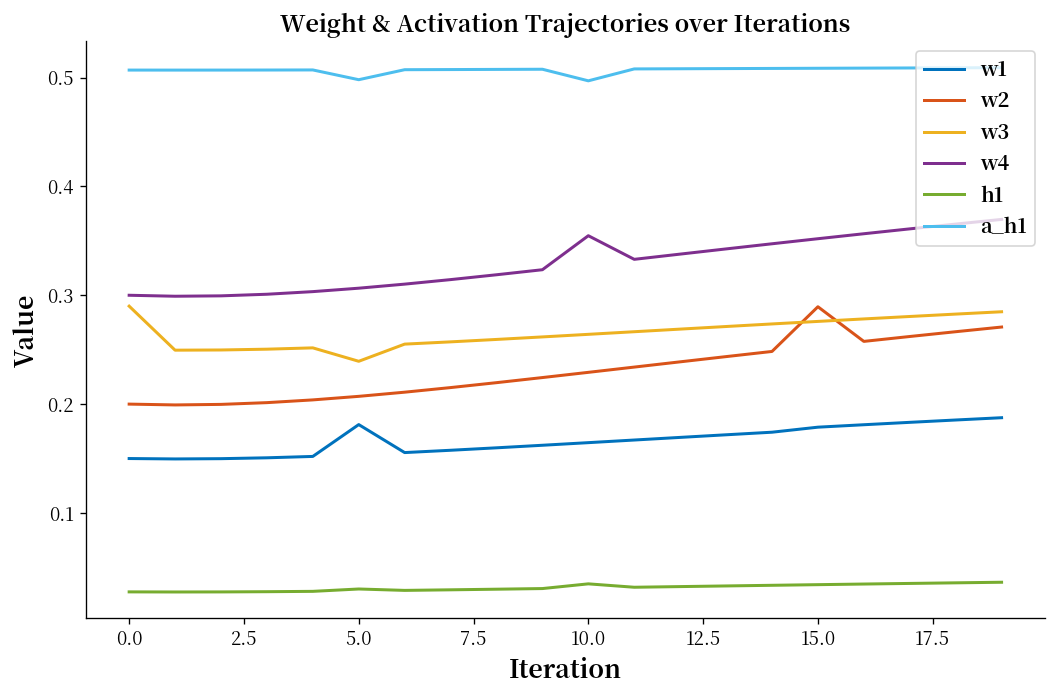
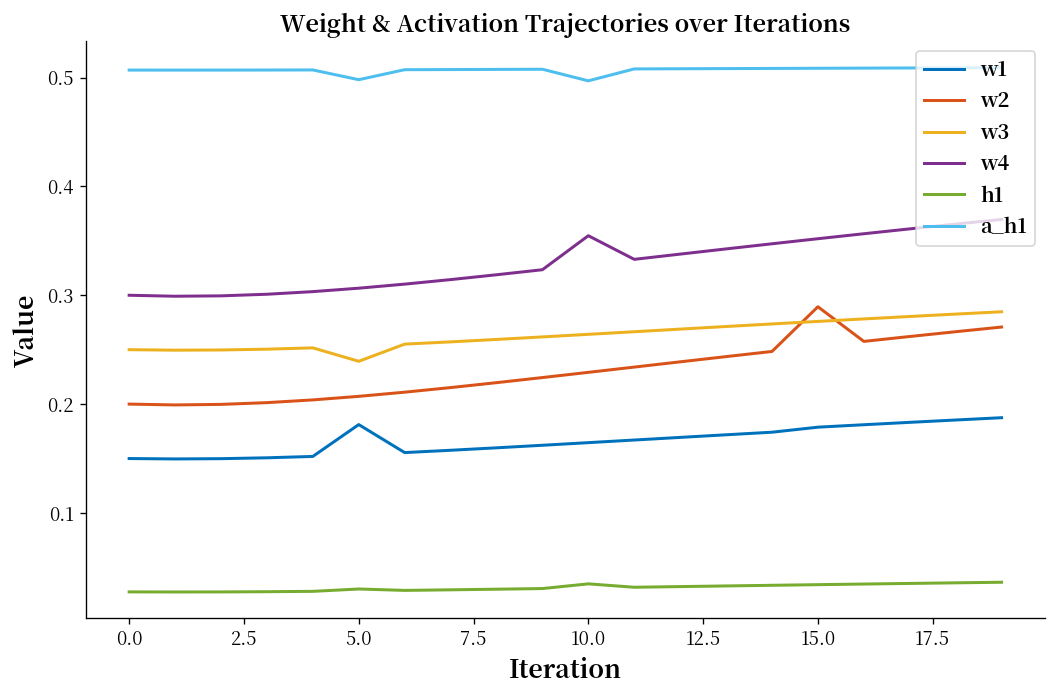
  {
    "w1": {
      "0.0": 0.15,
      "5.0": 0.18,
      "10.0": 0.16,
      "15.0": 0.18
    },
    "w2": {
      "0.0": 0.20,
      "5.0": 0.21,
      "10.0": 0.23,
      "15.0": 0.29
    },
    "w3": {
-     "0.0": 0.29,
+     "0.0": 0.25,
      "5.0": 0.24,
      "10.0": 0.26,
      "15.0": 0.28
    },
    "w4": {
      "0.0": 0.30,
      "5.0": 0.31,
      "10.0": 0.35,
      "15.0": 0.35
    },
    "h1": {
      "0.0": 0.03,
      "5.0": 0.03,
      "10.0": 0.03,
      "15.0": 0.03
    },
    "a_h1": {
      "0.0": 0.51,
      "5.0": 0.50,
      "10.0": 0.50,
      "15.0": 0.51
    }
  }
